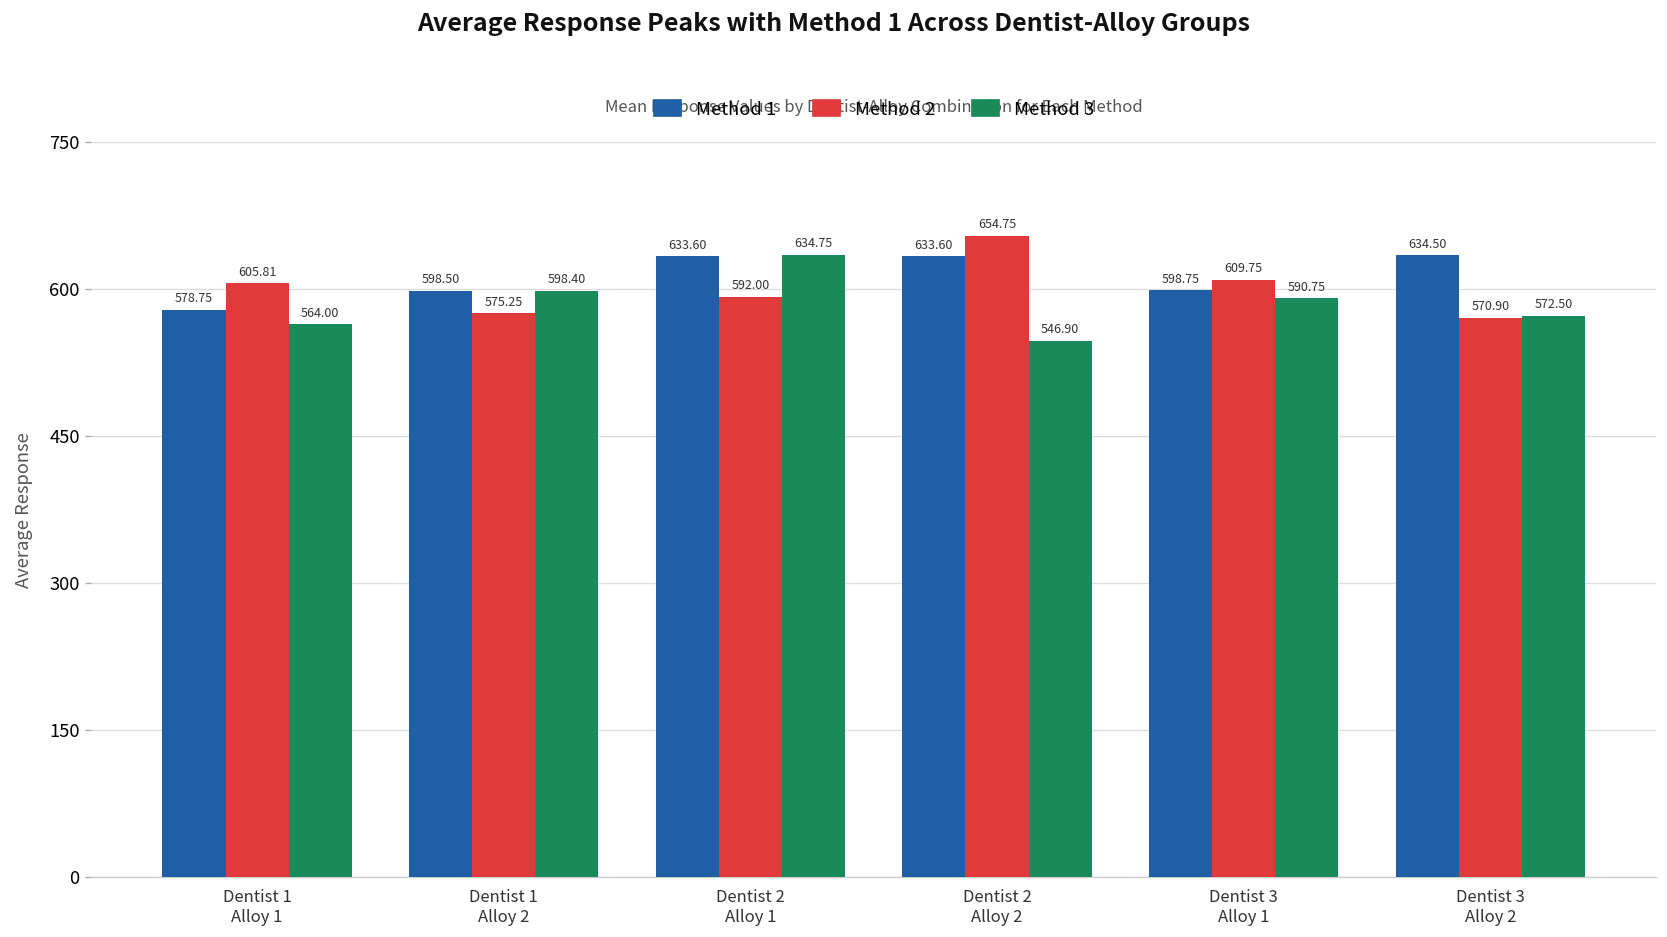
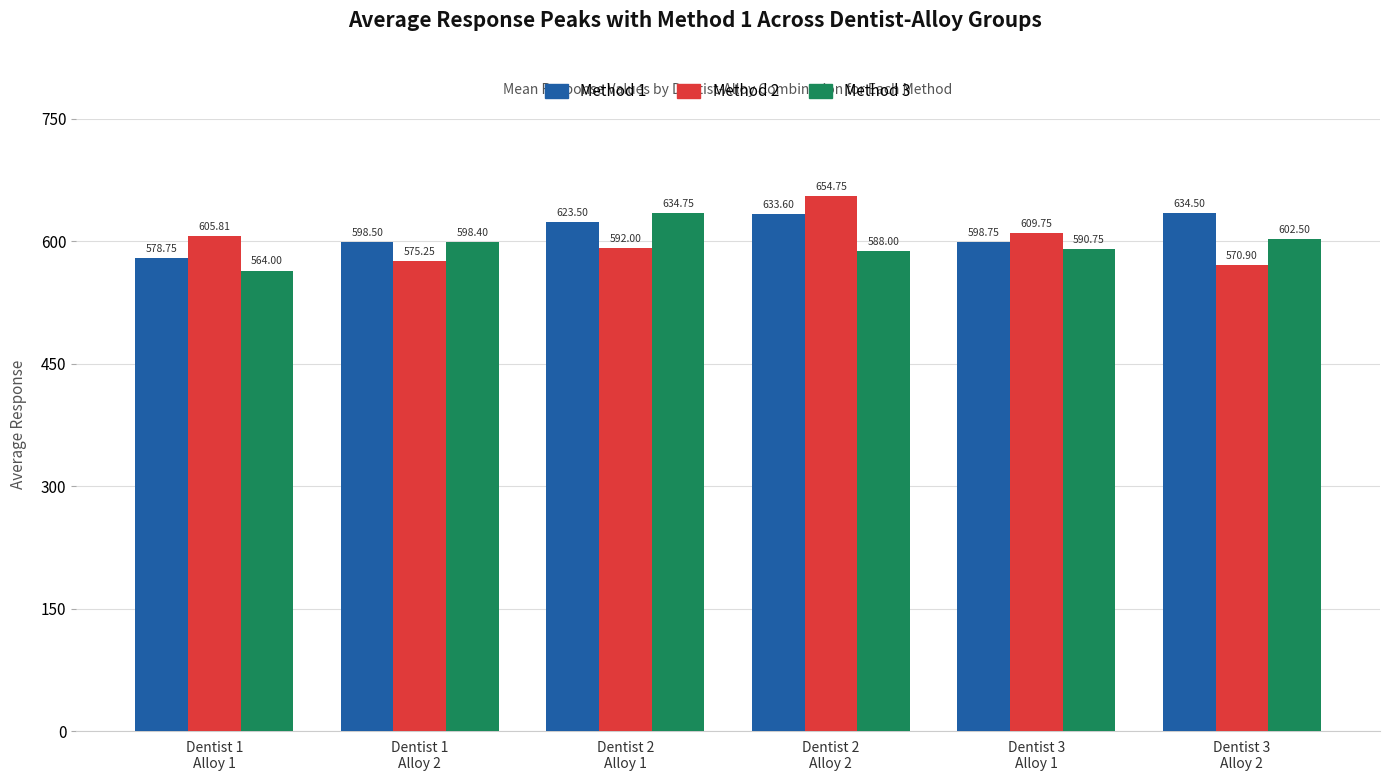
  {
    "Method 1": {
      "Dentist 1 Alloy 1": 578.75,
      "Dentist 1 Alloy 2": 598.50,
-     "Dentist 2 Alloy 1": 633.60,
+     "Dentist 2 Alloy 1": 623.50,
      "Dentist 2 Alloy 2": 633.60,
      "Dentist 3 Alloy 1": 598.75,
      "Dentist 3 Alloy 2": 634.50
    },
    "Method 2": {
      "Dentist 1 Alloy 1": 605.81,
      "Dentist 1 Alloy 2": 575.25,
      "Dentist 2 Alloy 1": 592.00,
      "Dentist 2 Alloy 2": 654.75,
      "Dentist 3 Alloy 1": 609.75,
      "Dentist 3 Alloy 2": 570.90
    },
    "Method 3": {
      "Dentist 1 Alloy 1": 564.00,
      "Dentist 1 Alloy 2": 598.40,
      "Dentist 2 Alloy 1": 634.75,
-     "Dentist 2 Alloy 2": 546.90,
+     "Dentist 2 Alloy 2": 588.00,
      "Dentist 3 Alloy 1": 590.75,
-     "Dentist 3 Alloy 2": 572.50
+     "Dentist 3 Alloy 2": 602.50
    }
  }
